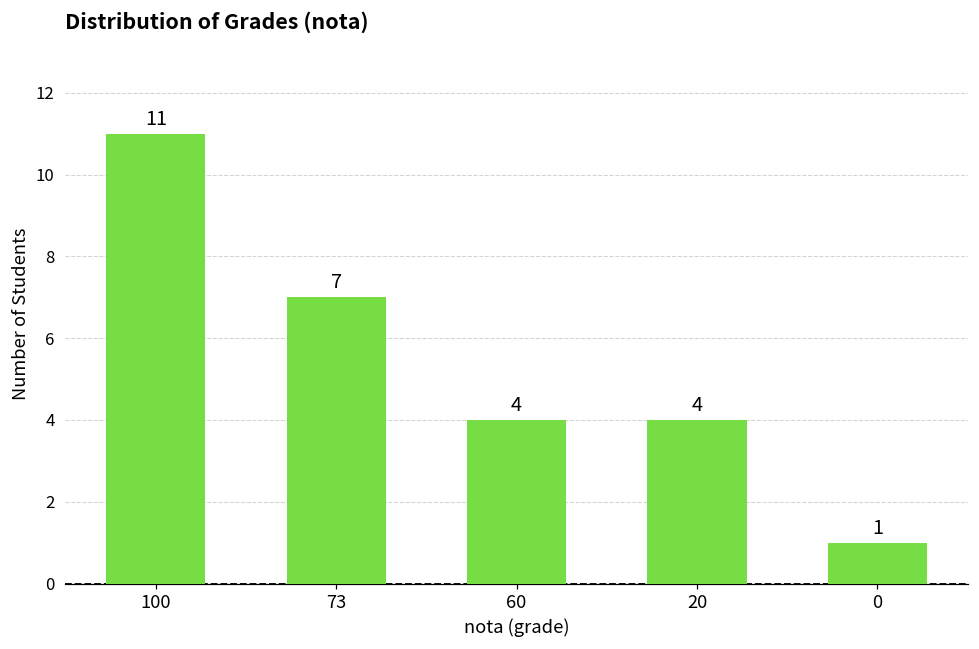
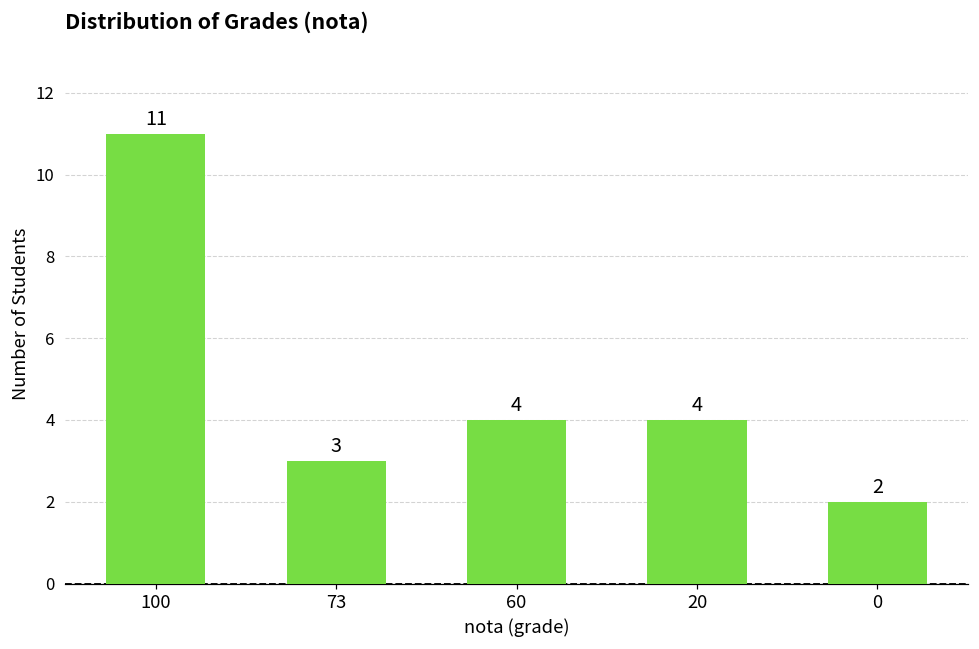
  {
    "100": 11,
-   "73": 7,
+   "73": 3,
    "60": 4,
    "20": 4,
-   "0": 1
+   "0": 2
  }
